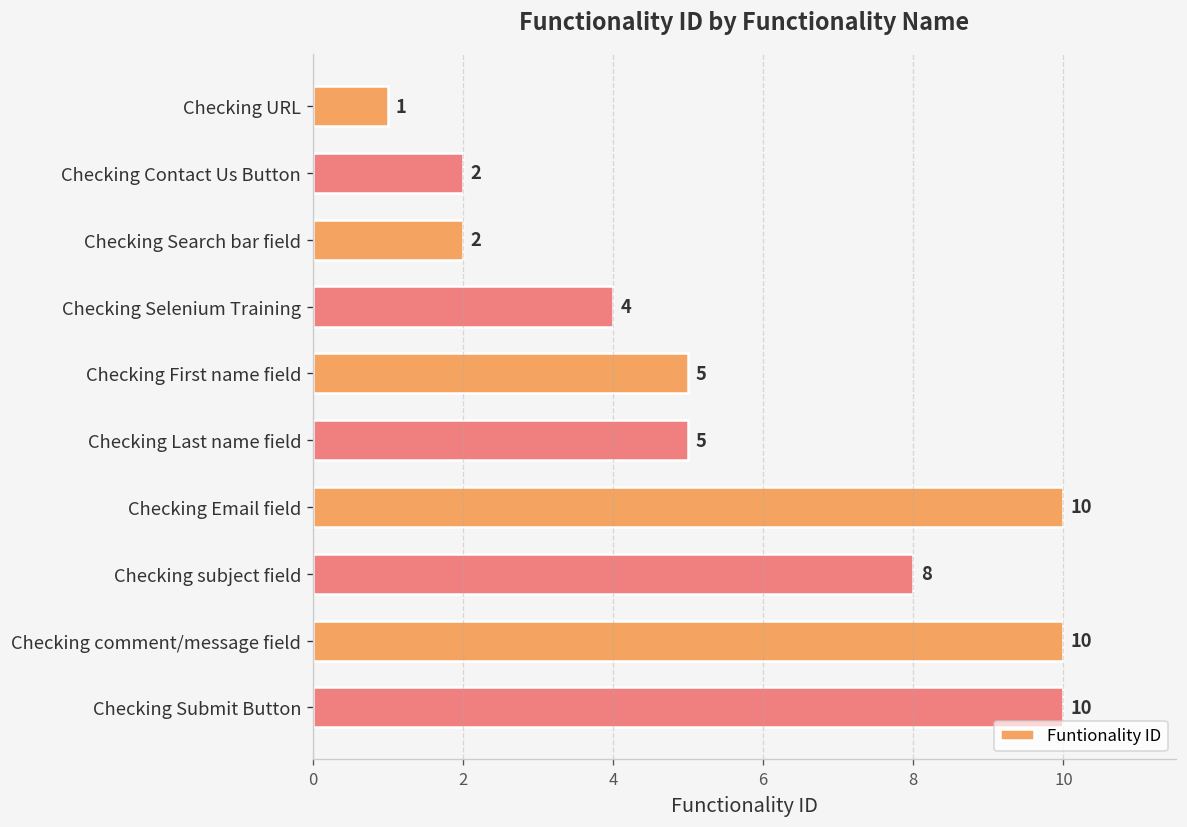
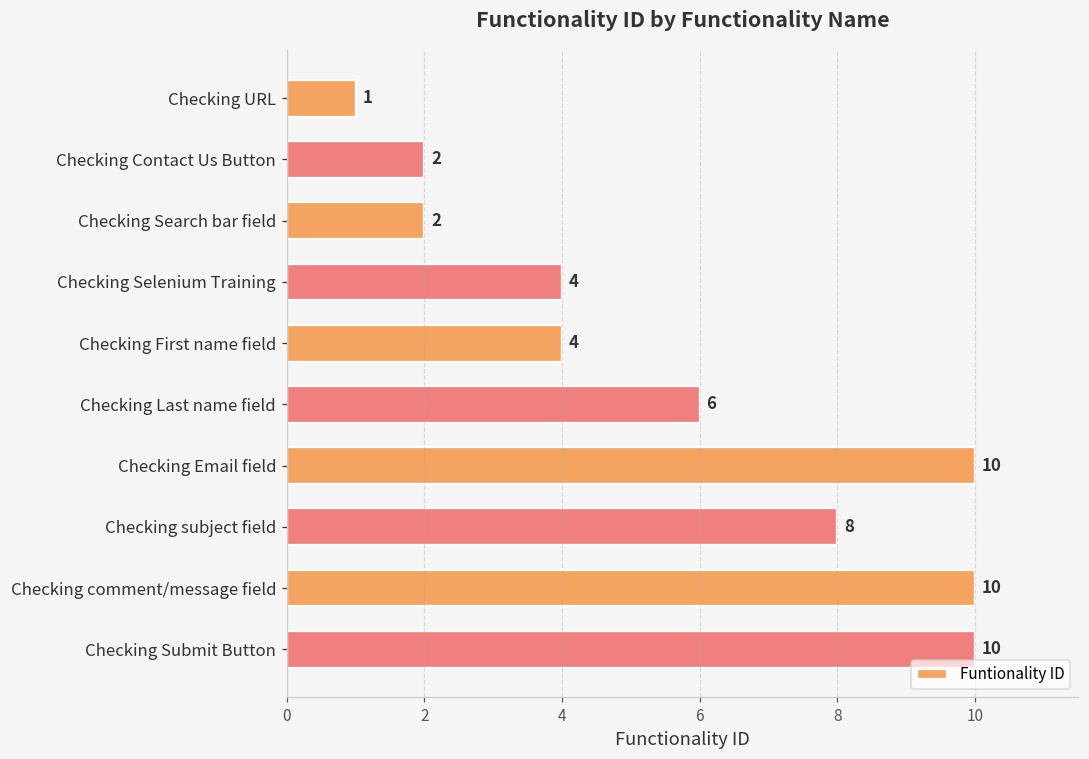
  {
    "Checking URL": 1,
    "Checking Contact Us Button": 2,
    "Checking Search bar field": 2,
    "Checking Selenium Training": 4,
-   "Checking First name field": 5,
-   "Checking Last name field": 5,
+   "Checking First name field": 4,
+   "Checking Last name field": 6,
    "Checking Email field": 10,
    "Checking subject field": 8,
    "Checking comment/message field": 10,
    "Checking Submit Button": 10
  }
